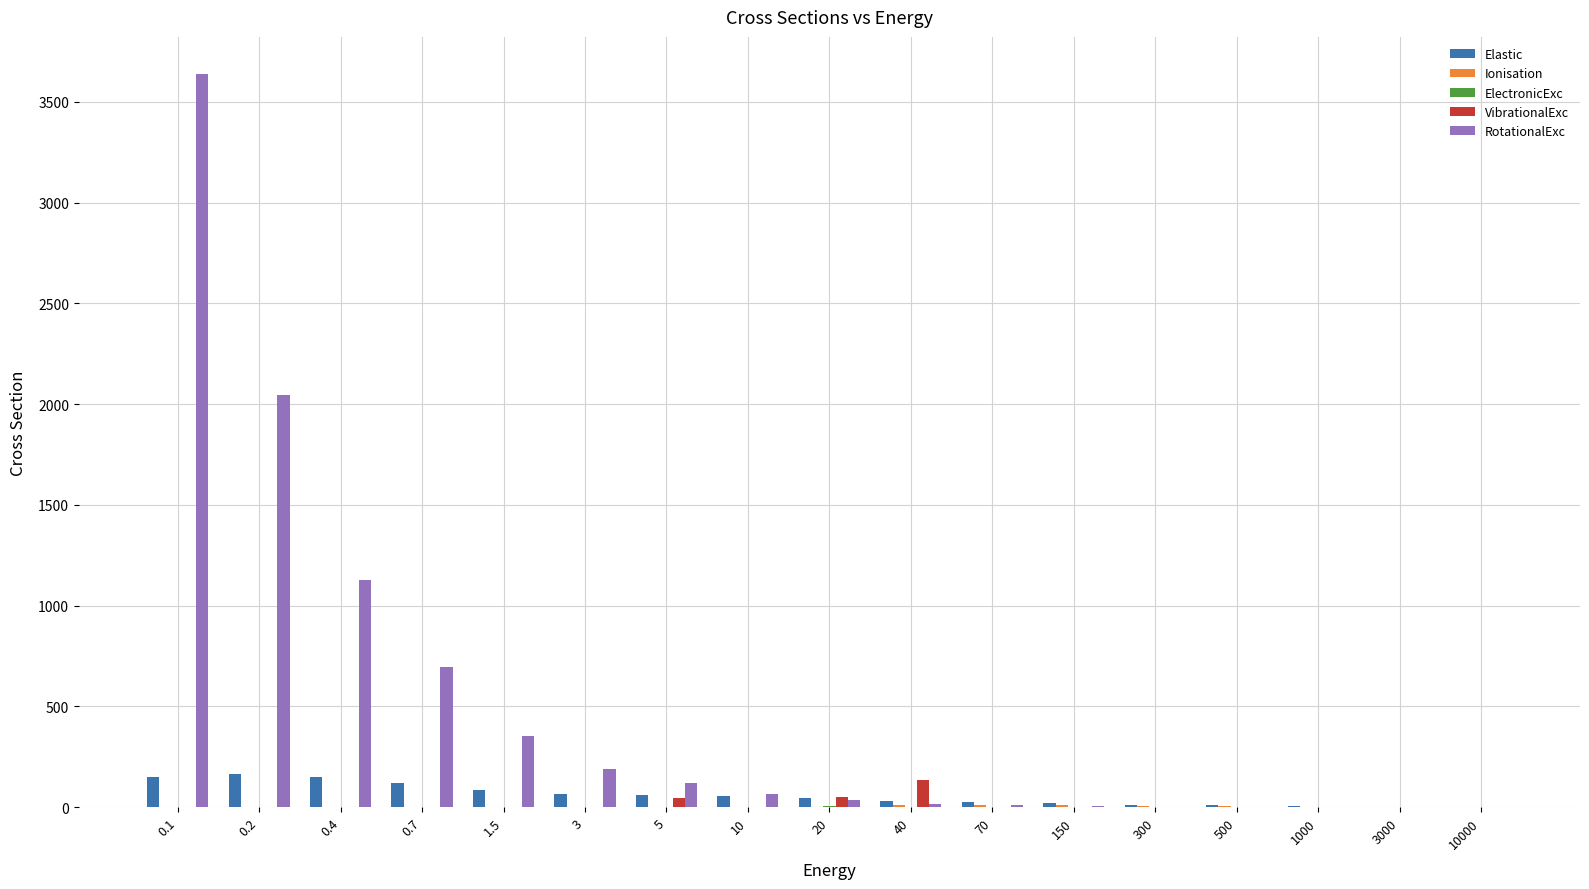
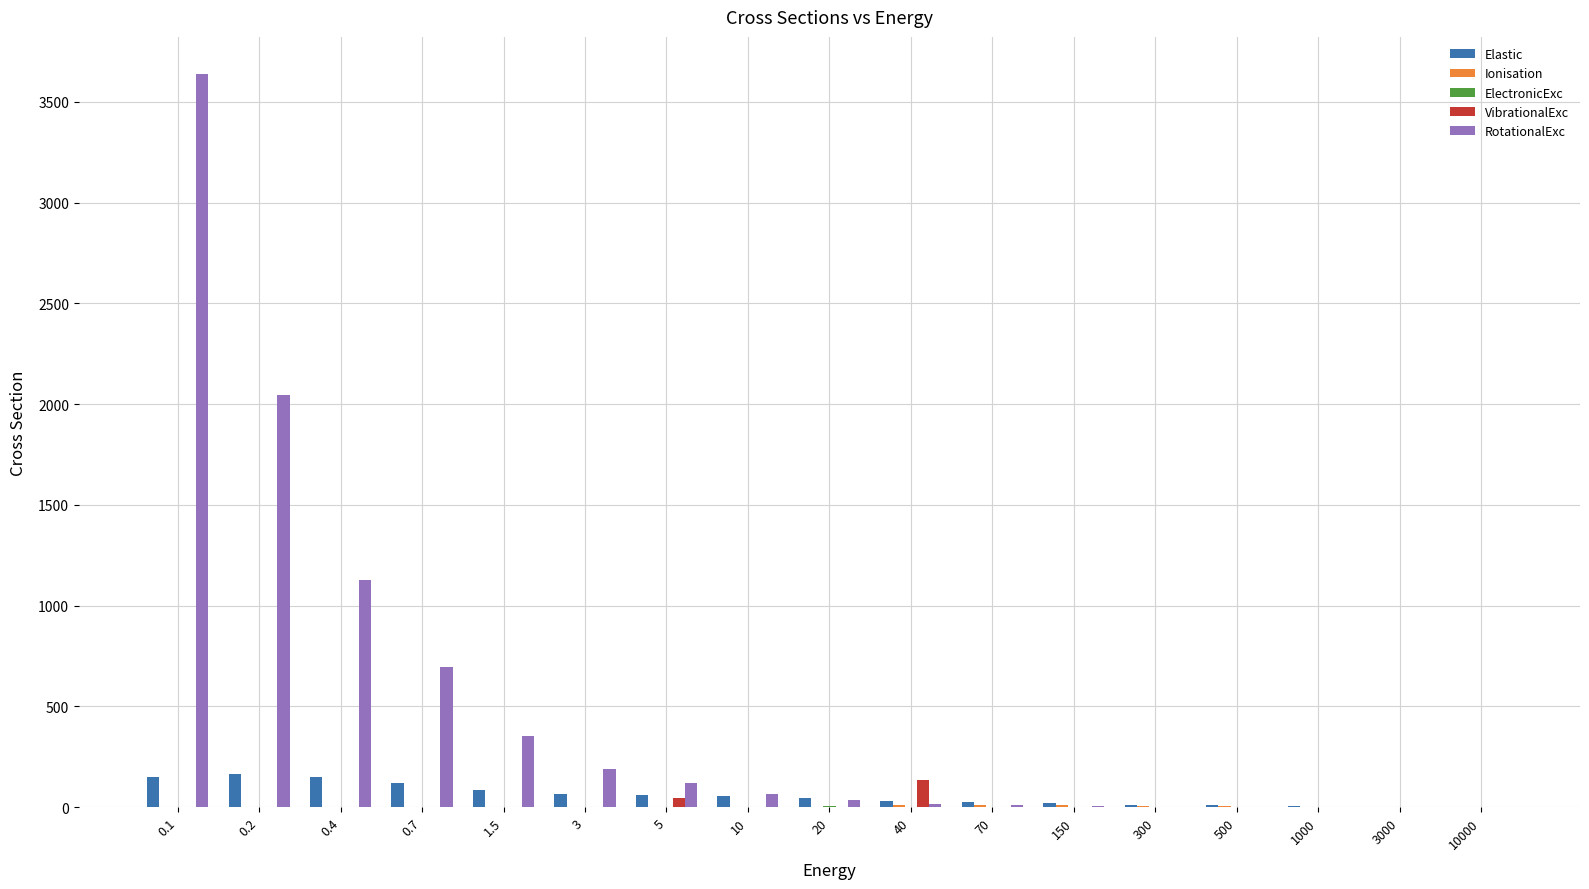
  {
    "Elastic": {
      "0.1": 150,
      "0.2": 170,
      "0.4": 150,
      "0.7": 120,
      "1.5": 80,
      "3": 70,
      "5": 60,
      "10": 50,
      "20": 40,
      "40": 30,
      "70": 30,
      "150": 20,
      "300": 10
    },
    "Ionisation": {
      "0.1": 0,
      "0.2": 0,
      "0.4": 0,
      "0.7": 0,
      "1.5": 0,
      "3": 0,
      "5": 0,
      "10": 0
    },
    "ElectronicExc": {
      "0.1": 0,
      "0.2": 0,
      "0.4": 0,
      "0.7": 0,
      "1.5": 0,
      "3": 0,
      "5": 0
    },
    "VibrationalExc": {
      "0.1": 0,
      "0.2": 0,
      "0.4": 0,
      "0.7": 0,
      "1.5": 0,
      "3": 0,
      "5": 50,
      "10": 0,
-     "20": 50,
+     "20": 0,
      "40": 140,
      "70": 0,
      "150": 0,
      "300": 0,
      "500": 0,
      "1000": 0,
      "3000": 0,
      "10000": 0
    },
    "RotationalExc": {
      "0.1": 3640,
      "0.2": 2040,
      "0.4": 1130,
      "0.7": 690,
      "1.5": 360,
      "3": 190,
      "5": 120,
      "10": 60,
      "20": 30,
      "40": 20
    }
  }
